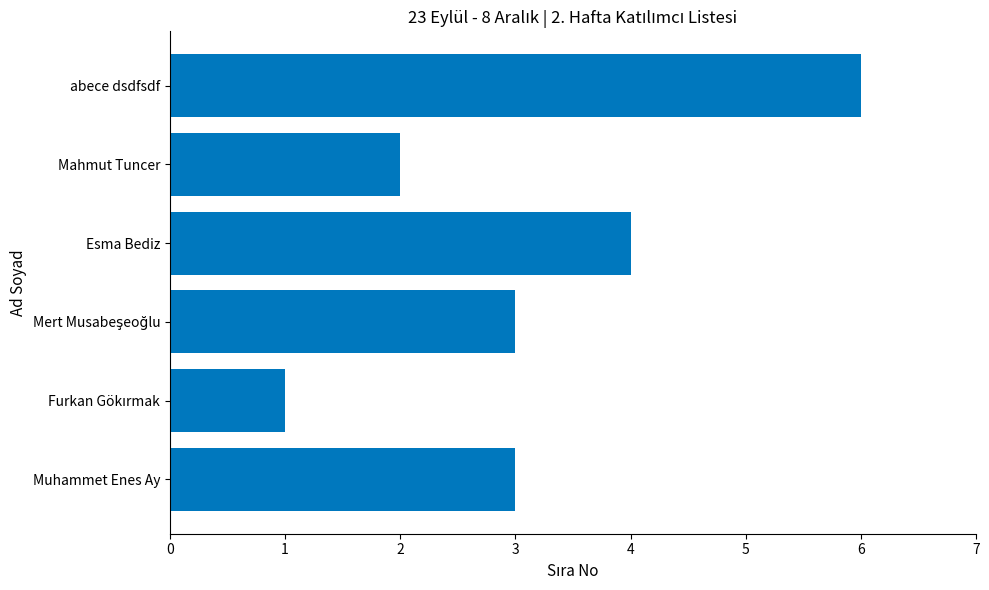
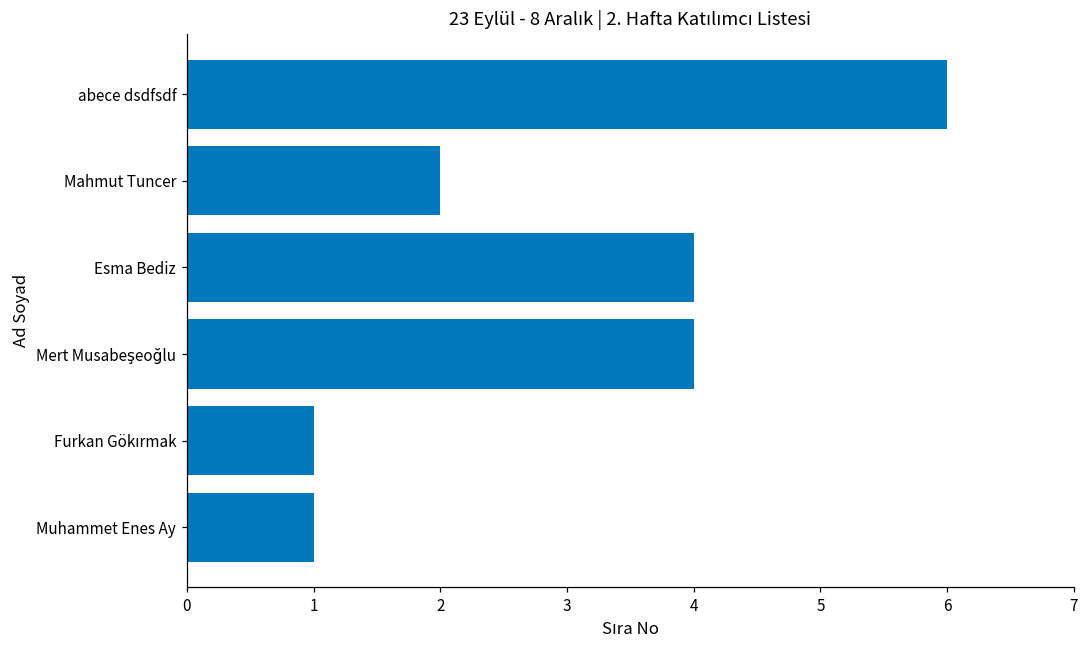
  {
    "abece dsdfsdf": 6,
    "Mahmut Tuncer": 2,
    "Esma Bediz": 4,
-   "Mert Musabeşeoğlu": 3,
+   "Mert Musabeşeoğlu": 4,
    "Furkan Gökırmak": 1,
-   "Muhammet Enes Ay": 3
+   "Muhammet Enes Ay": 1
  }
